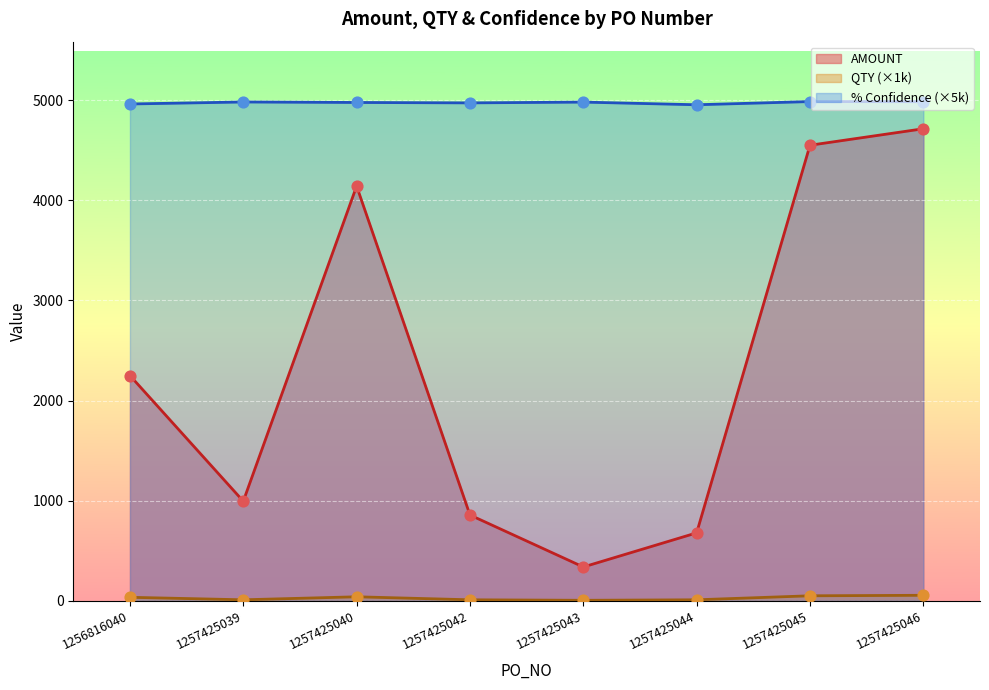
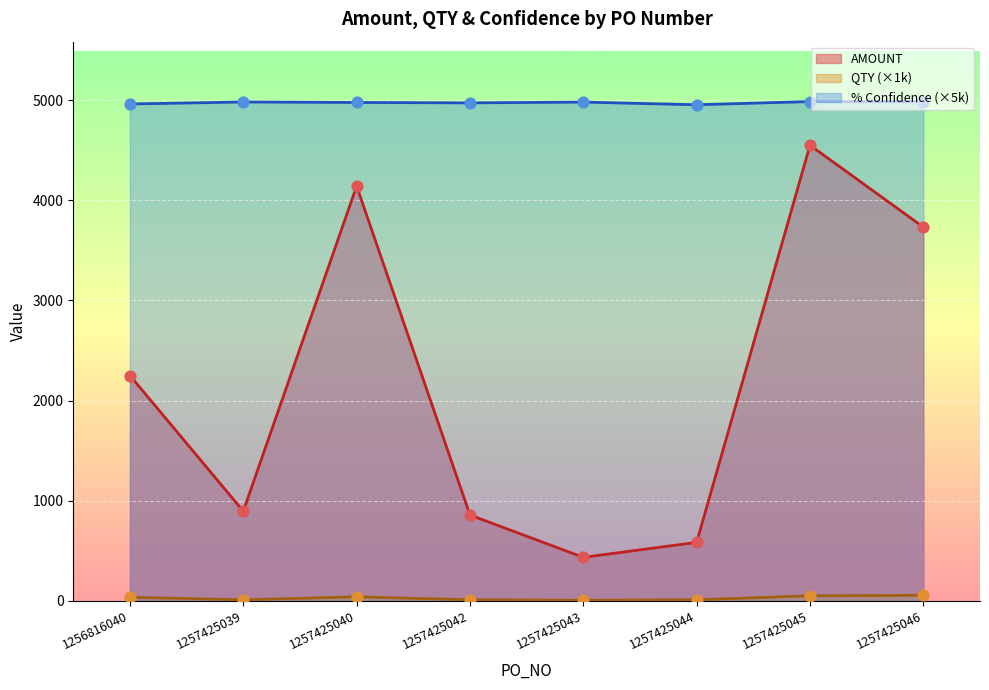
  {
    "AMOUNT": {
      "1256816040": 2250,
-     "1257425039": 990,
+     "1257425039": 900,
      "1257425040": 4140,
      "1257425042": 860,
-     "1257425043": 340,
-     "1257425044": 680,
+     "1257425043": 430,
+     "1257425044": 580,
      "1257425045": 4550,
-     "1257425046": 4720
+     "1257425046": 3730
    },
    "QTY (×1k)": {
      "1256816040": 40,
      "1257425039": 10,
      "1257425040": 40,
      "1257425042": 10,
      "1257425043": 10,
      "1257425044": 10,
      "1257425045": 50,
      "1257425046": 60
    },
    "% Confidence (×5k)": {
      "1256816040": 4960,
      "1257425039": 4980,
      "1257425040": 4980,
      "1257425042": 4970,
      "1257425043": 4980,
      "1257425044": 4960,
      "1257425045": 4990
    }
  }
